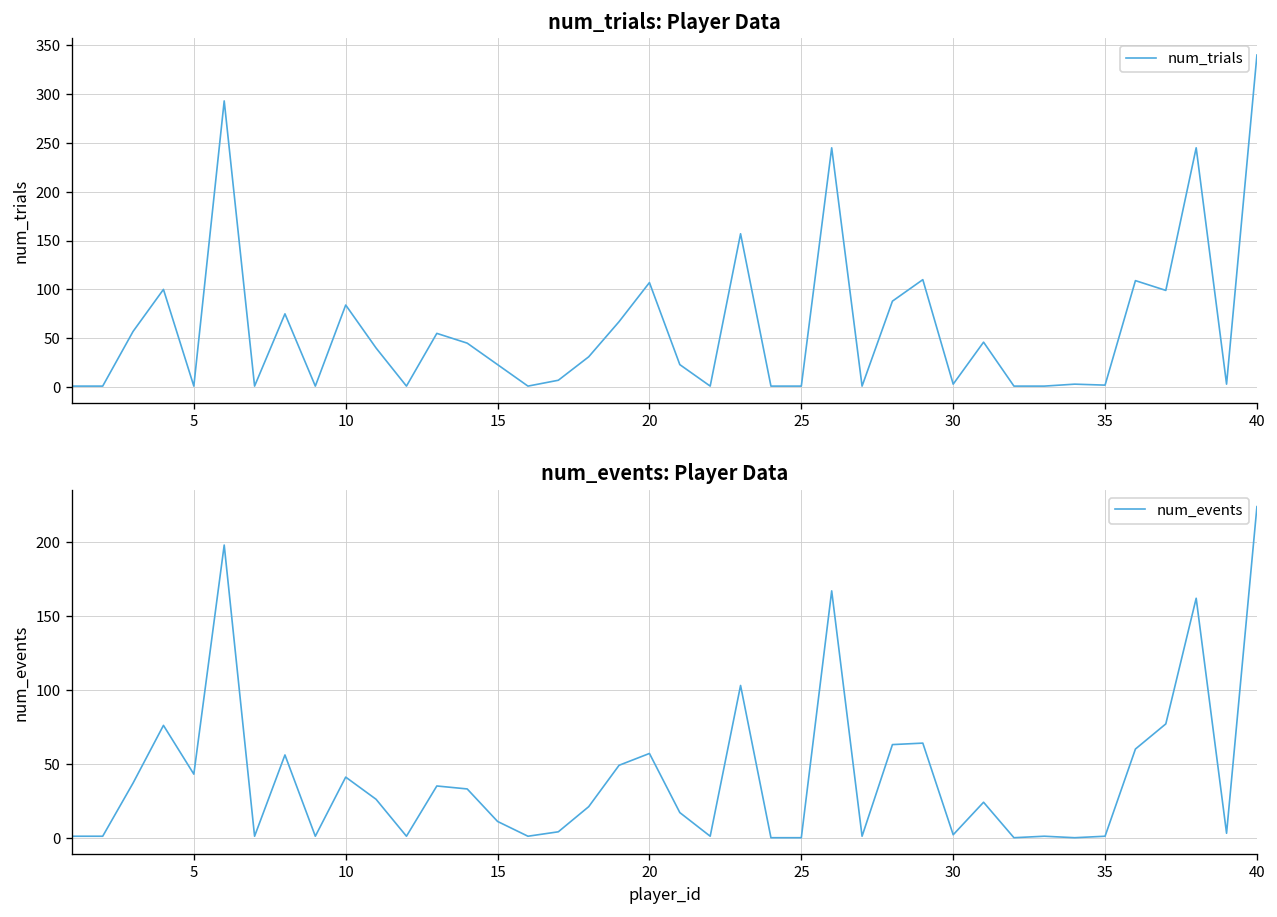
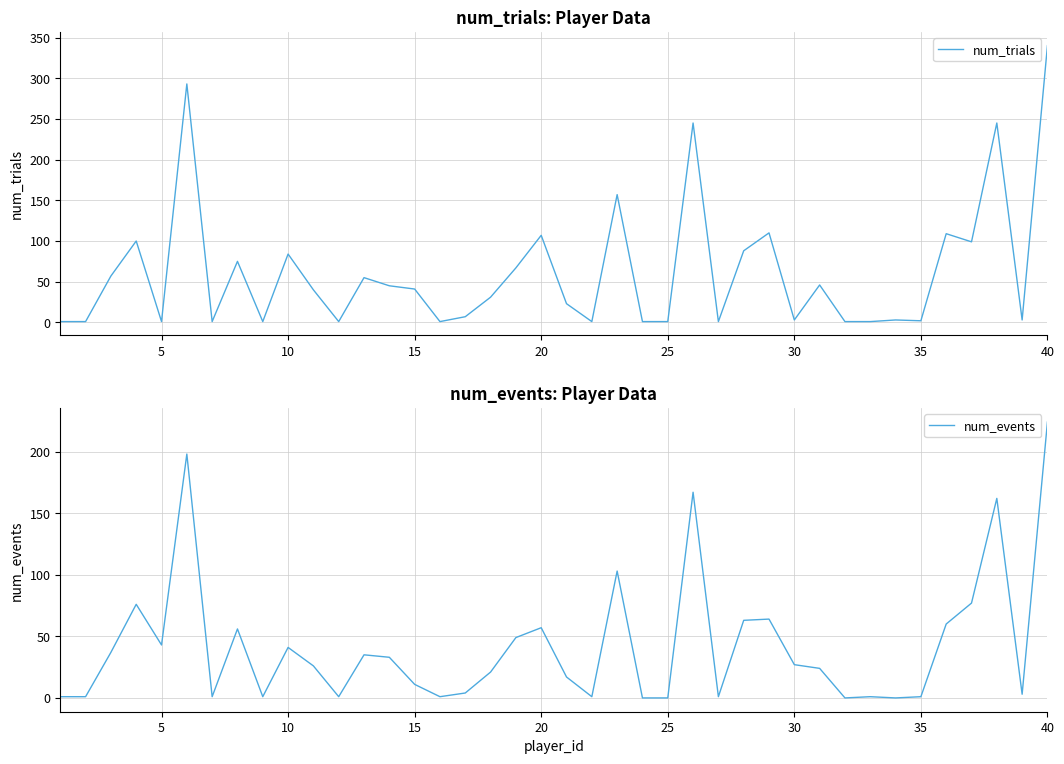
  {
    "num_trials: Player Data": {
      "5": 0,
      "10": 80,
-     "15": 20,
+     "15": 40,
      "20": 110,
      "25": 0,
      "30": 0,
      "35": 0,
      "40": 340
    },
    "num_events: Player Data": {
      "5": 43,
      "10": 41,
      "15": 11,
      "20": 57,
      "25": 0,
-     "30": 2,
+     "30": 27,
      "35": 1,
      "40": 224
    }
  }
